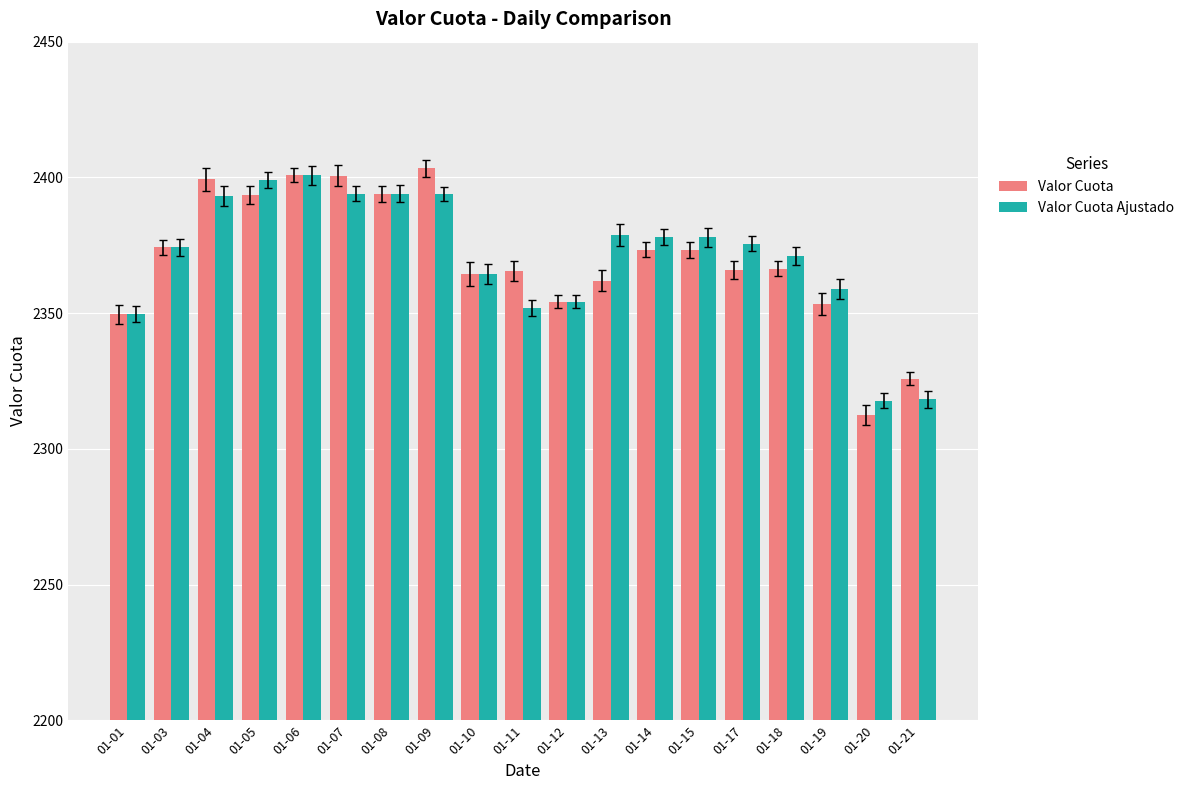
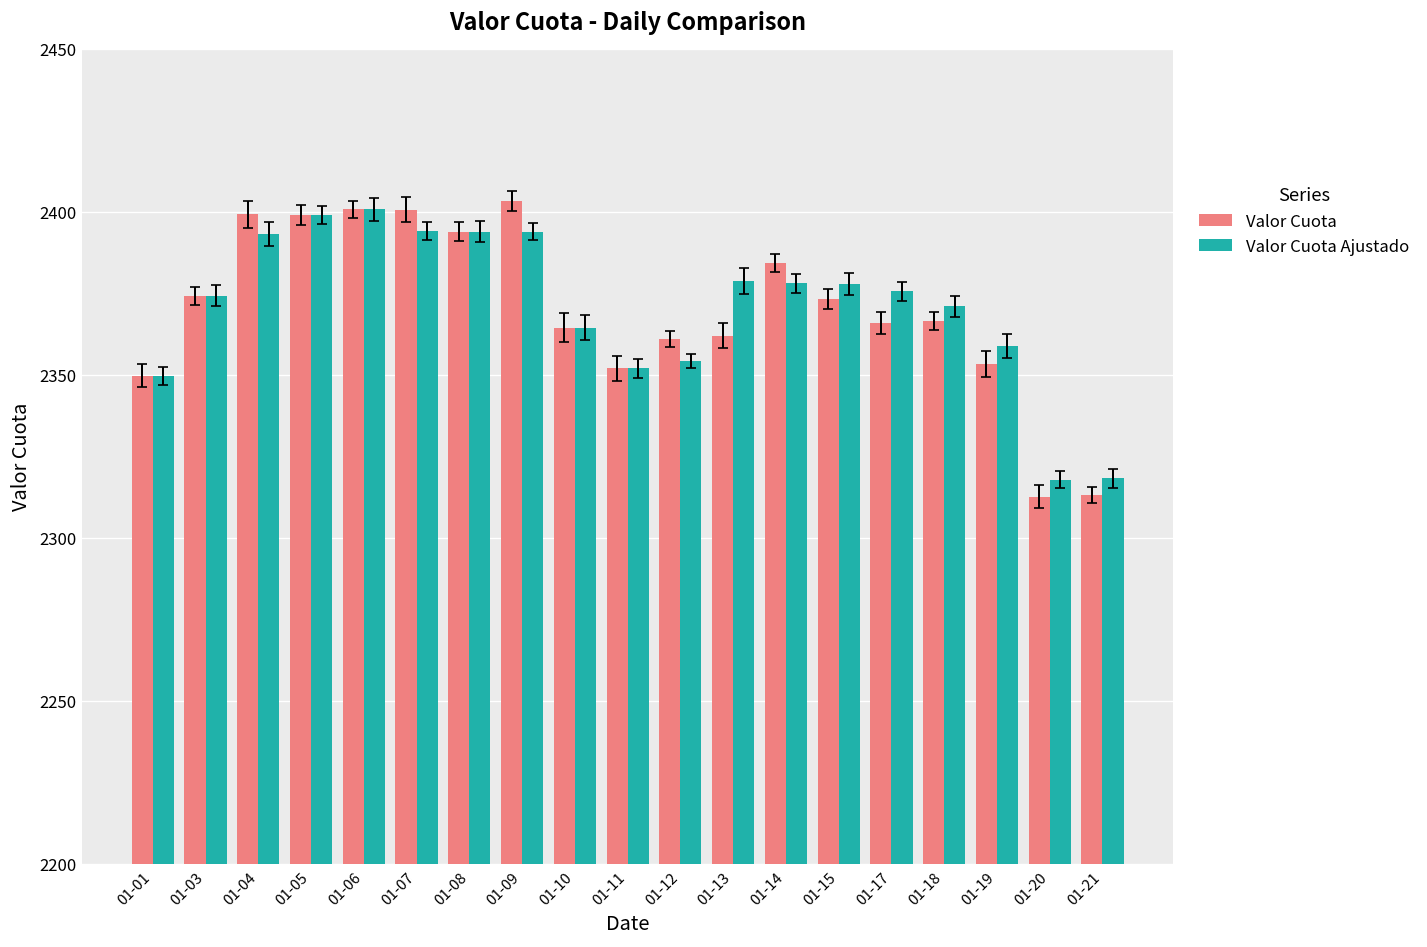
  {
    "Valor Cuota": {
      "01-01": 2350,
      "01-03": 2374,
      "01-04": 2399,
-     "01-05": 2393,
+     "01-05": 2399,
      "01-06": 2401,
      "01-07": 2401,
      "01-08": 2394,
      "01-09": 2403,
      "01-10": 2364,
-     "01-11": 2366,
-     "01-12": 2354,
+     "01-11": 2352,
+     "01-12": 2361,
      "01-13": 2362,
-     "01-14": 2373,
+     "01-14": 2384,
      "01-15": 2373,
      "01-17": 2366,
      "01-18": 2366,
      "01-19": 2353,
      "01-20": 2313,
-     "01-21": 2326
+     "01-21": 2313
    }
  }
